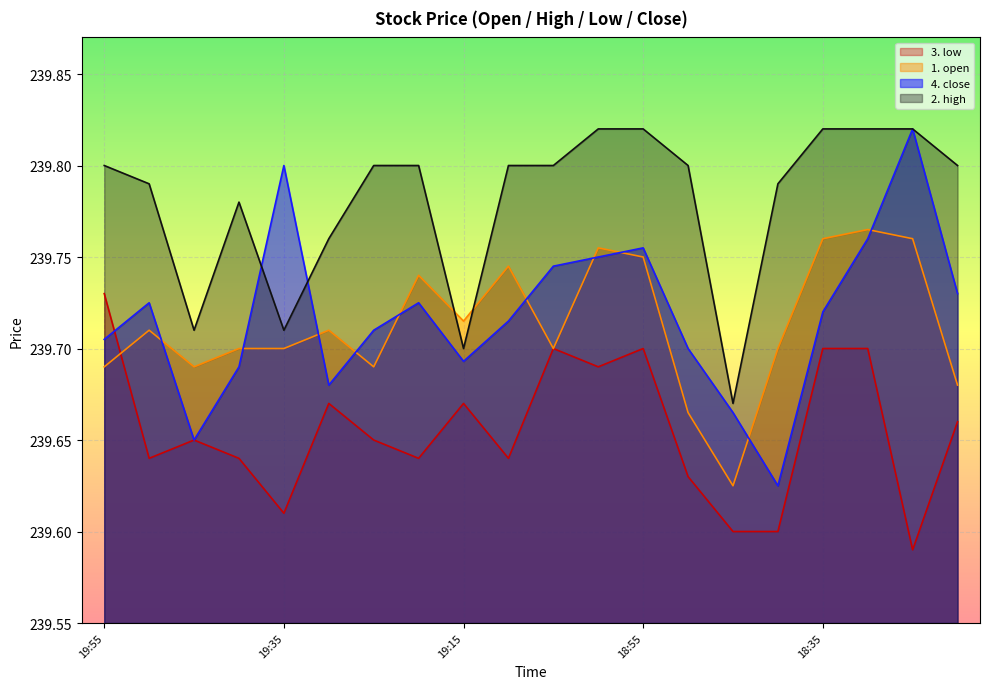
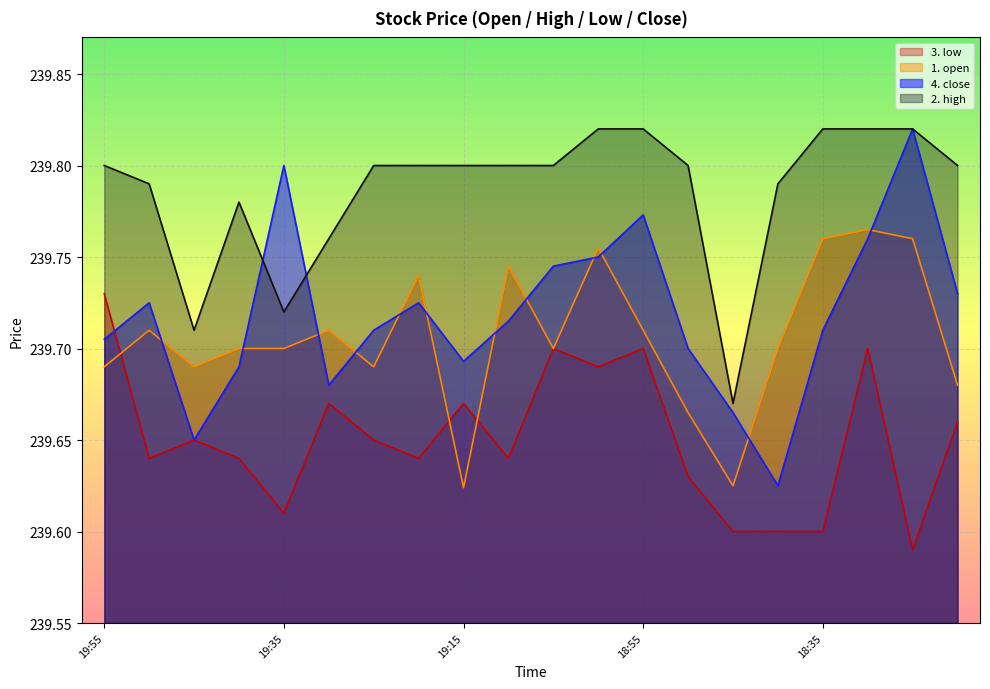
  {
    "3. low": {
      "19:55": 239.730,
      "19:35": 239.610,
      "19:15": 239.670,
      "18:55": 239.7,
-     "18:35": 239.7
+     "18:35": 239.6
    },
    "1. open": {
      "19:55": 239.690,
      "19:35": 239.700,
-     "19:15": 239.715,
-     "18:55": 239.75,
+     "19:15": 239.624,
+     "18:55": 239.71,
      "18:35": 239.760
    },
    "4. close": {
      "19:55": 239.705,
      "19:35": 239.800,
      "19:15": 239.693,
-     "18:55": 239.755,
-     "18:35": 239.72
+     "18:55": 239.773,
+     "18:35": 239.71
    },
    "2. high": {
      "19:55": 239.80,
-     "19:35": 239.71,
-     "19:15": 239.7,
+     "19:35": 239.72,
+     "19:15": 239.8,
      "18:55": 239.82,
      "18:35": 239.82
    }
  }
